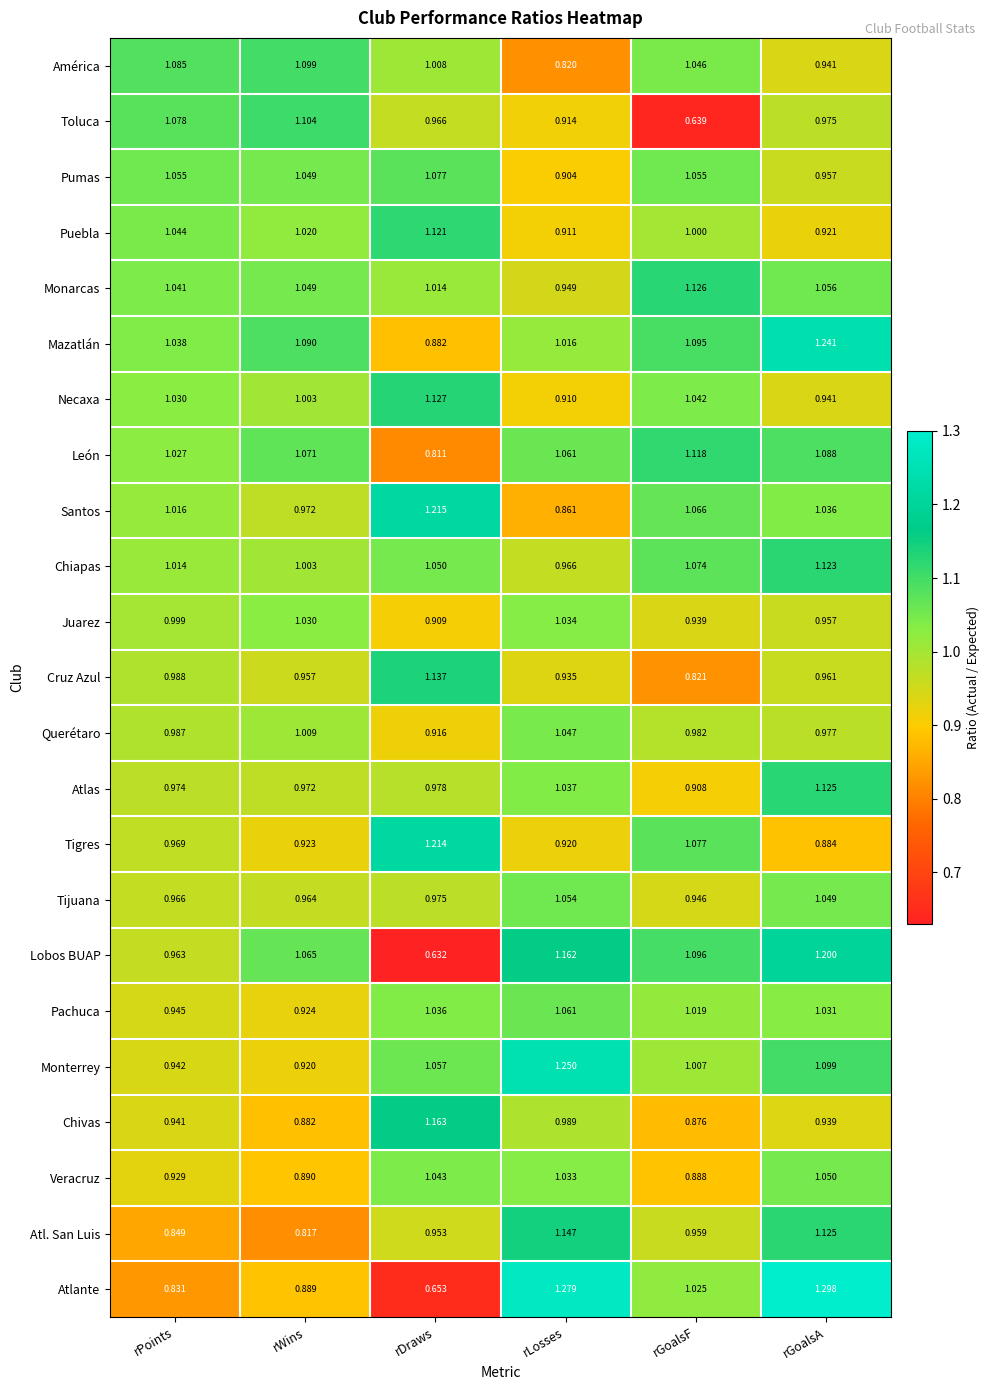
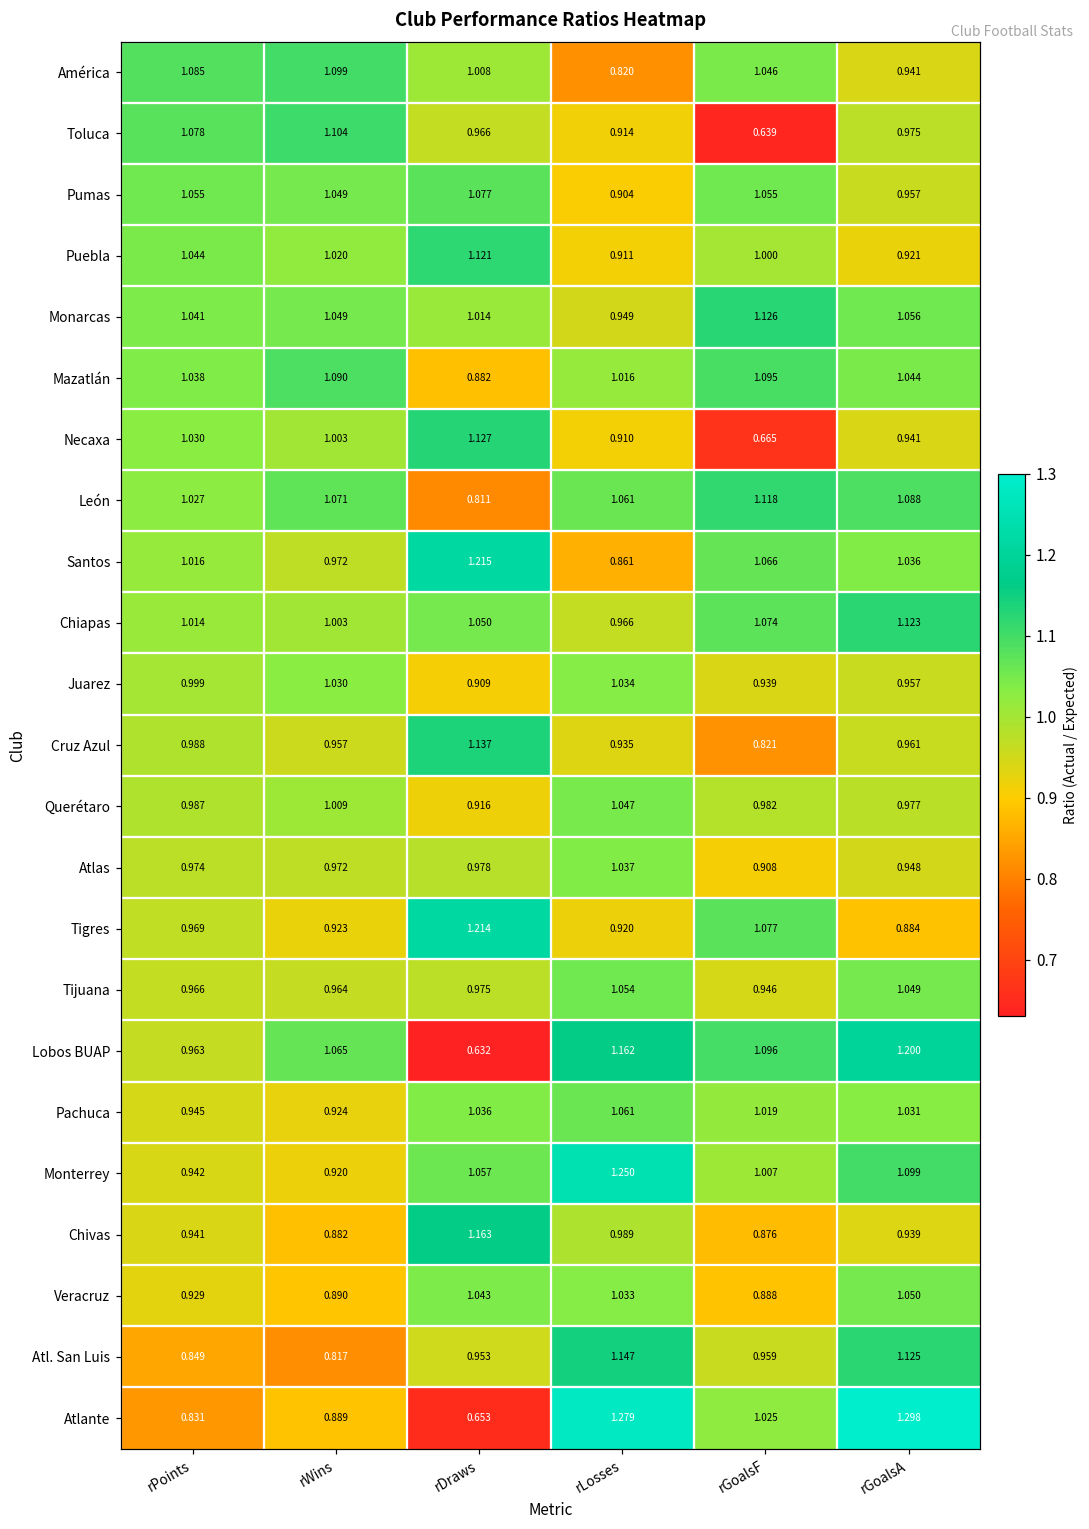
  {
    "América": {
      "rPoints": 1.085,
      "rWins": 1.099,
      "rDraws": 1.008,
      "rLosses": 0.820,
      "rGoalsF": 1.046,
      "rGoalsA": 0.941
    },
    "Toluca": {
      "rPoints": 1.078,
      "rWins": 1.104,
      "rDraws": 0.966,
      "rLosses": 0.914,
      "rGoalsF": 0.639,
      "rGoalsA": 0.975
    },
    "Pumas": {
      "rPoints": 1.055,
      "rWins": 1.049,
      "rDraws": 1.077,
      "rLosses": 0.904,
      "rGoalsF": 1.055,
      "rGoalsA": 0.957
    },
    "Puebla": {
      "rPoints": 1.044,
      "rWins": 1.020,
      "rDraws": 1.121,
      "rLosses": 0.911,
      "rGoalsF": 1.000,
      "rGoalsA": 0.921
    },
    "Monarcas": {
      "rPoints": 1.041,
      "rWins": 1.049,
      "rDraws": 1.014,
      "rLosses": 0.949,
      "rGoalsF": 1.126,
      "rGoalsA": 1.056
    },
    "Mazatlán": {
      "rPoints": 1.038,
      "rWins": 1.090,
      "rDraws": 0.882,
      "rLosses": 1.016,
      "rGoalsF": 1.095,
-     "rGoalsA": 1.241
+     "rGoalsA": 1.044
    },
    "Necaxa": {
      "rPoints": 1.030,
      "rWins": 1.003,
      "rDraws": 1.127,
      "rLosses": 0.910,
-     "rGoalsF": 1.042,
+     "rGoalsF": 0.665,
      "rGoalsA": 0.941
    },
    "León": {
      "rPoints": 1.027,
      "rWins": 1.071,
      "rDraws": 0.811,
      "rLosses": 1.061,
      "rGoalsF": 1.118,
      "rGoalsA": 1.088
    },
    "Santos": {
      "rPoints": 1.016,
      "rWins": 0.972,
      "rDraws": 1.215,
      "rLosses": 0.861,
      "rGoalsF": 1.066,
      "rGoalsA": 1.036
    },
    "Chiapas": {
      "rPoints": 1.014,
      "rWins": 1.003,
      "rDraws": 1.050,
      "rLosses": 0.966,
      "rGoalsF": 1.074,
      "rGoalsA": 1.123
    },
    "Juarez": {
      "rPoints": 0.999,
      "rWins": 1.030,
      "rDraws": 0.909,
      "rLosses": 1.034,
      "rGoalsF": 0.939,
      "rGoalsA": 0.957
    },
    "Cruz Azul": {
      "rPoints": 0.988,
      "rWins": 0.957,
      "rDraws": 1.137,
      "rLosses": 0.935,
      "rGoalsF": 0.821,
      "rGoalsA": 0.961
    },
    "Querétaro": {
      "rPoints": 0.987,
      "rWins": 1.009,
      "rDraws": 0.916,
      "rLosses": 1.047,
      "rGoalsF": 0.982,
      "rGoalsA": 0.977
    },
    "Atlas": {
      "rPoints": 0.974,
      "rWins": 0.972,
      "rDraws": 0.978,
      "rLosses": 1.037,
      "rGoalsF": 0.908,
-     "rGoalsA": 1.125
+     "rGoalsA": 0.948
    },
    "Tigres": {
      "rPoints": 0.969,
      "rWins": 0.923,
      "rDraws": 1.214,
      "rLosses": 0.920,
      "rGoalsF": 1.077,
      "rGoalsA": 0.884
    },
    "Tijuana": {
      "rPoints": 0.966,
      "rWins": 0.964,
      "rDraws": 0.975,
      "rLosses": 1.054,
      "rGoalsF": 0.946,
      "rGoalsA": 1.049
    },
    "Lobos BUAP": {
      "rPoints": 0.963,
      "rWins": 1.065,
      "rDraws": 0.632,
      "rLosses": 1.162,
      "rGoalsF": 1.096,
      "rGoalsA": 1.200
    },
    "Pachuca": {
      "rPoints": 0.945,
      "rWins": 0.924,
      "rDraws": 1.036,
      "rLosses": 1.061,
      "rGoalsF": 1.019,
      "rGoalsA": 1.031
    },
    "Monterrey": {
      "rPoints": 0.942,
      "rWins": 0.920,
      "rDraws": 1.057,
      "rLosses": 1.250,
      "rGoalsF": 1.007,
      "rGoalsA": 1.099
    },
    "Chivas": {
      "rPoints": 0.941,
      "rWins": 0.882,
      "rDraws": 1.163,
      "rLosses": 0.989,
      "rGoalsF": 0.876,
      "rGoalsA": 0.939
    },
    "Veracruz": {
      "rPoints": 0.929,
      "rWins": 0.890,
      "rDraws": 1.043,
      "rLosses": 1.033,
      "rGoalsF": 0.888,
      "rGoalsA": 1.050
    },
    "Atl. San Luis": {
      "rPoints": 0.849,
      "rWins": 0.817,
      "rDraws": 0.953,
      "rLosses": 1.147,
      "rGoalsF": 0.959,
      "rGoalsA": 1.125
    },
    "Atlante": {
      "rPoints": 0.831,
      "rWins": 0.889,
      "rDraws": 0.653,
      "rLosses": 1.279,
      "rGoalsF": 1.025,
      "rGoalsA": 1.298
    }
  }
